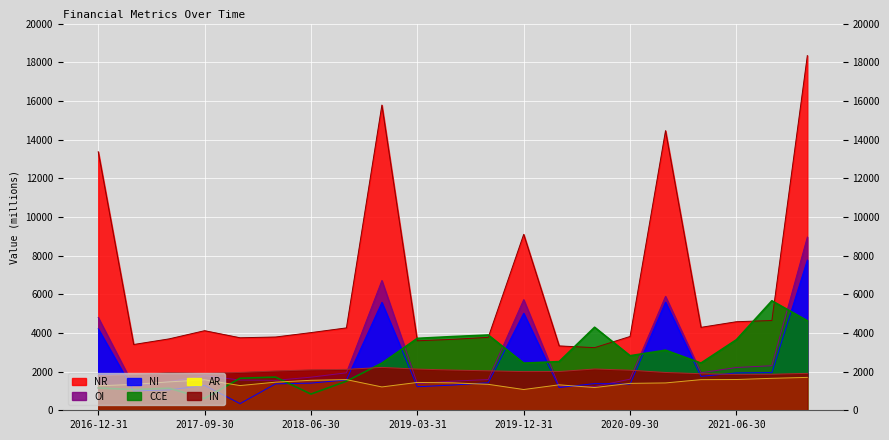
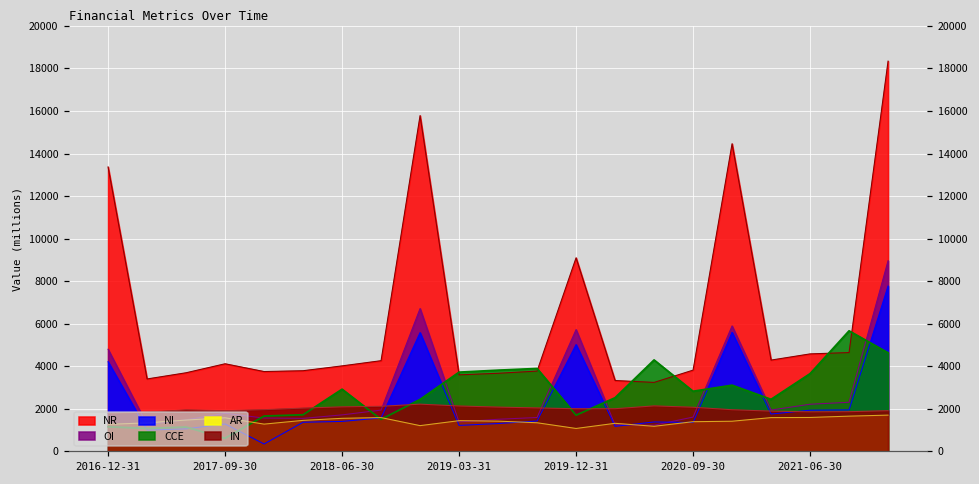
  {
    "NR": {
      "2016-12-31": 13400,
      "2017-09-30": 4100,
      "2018-06-30": 4000,
      "2019-12-31": 9100,
      "2020-09-30": 3800,
      "2021-06-30": 4600
    },
    "OI": {
      "2016-12-31": 4800,
      "2018-06-30": 1700,
      "2019-12-31": 5700,
      "2020-09-30": 1600,
      "2021-06-30": 2200
    },
    "NI": {
      "2016-12-31": 4200,
      "2018-06-30": 1400,
      "2019-03-31": 1200,
      "2019-12-31": 5000
    },
    "CCE": {
-     "2018-06-30": 800,
-     "2019-12-31": 2400,
+     "2018-06-30": 2900,
+     "2019-12-31": 1700,
      "2020-09-30": 2800,
      "2021-06-30": 3600
    },
    "AR": {
      "2018-06-30": 1600,
      "2019-12-31": 1100,
      "2021-06-30": 1600
    },
    "IN": {
      "2018-06-30": 2100,
      "2019-03-31": 2100,
      "2019-12-31": 2000,
      "2020-09-30": 2100
    }
  }
